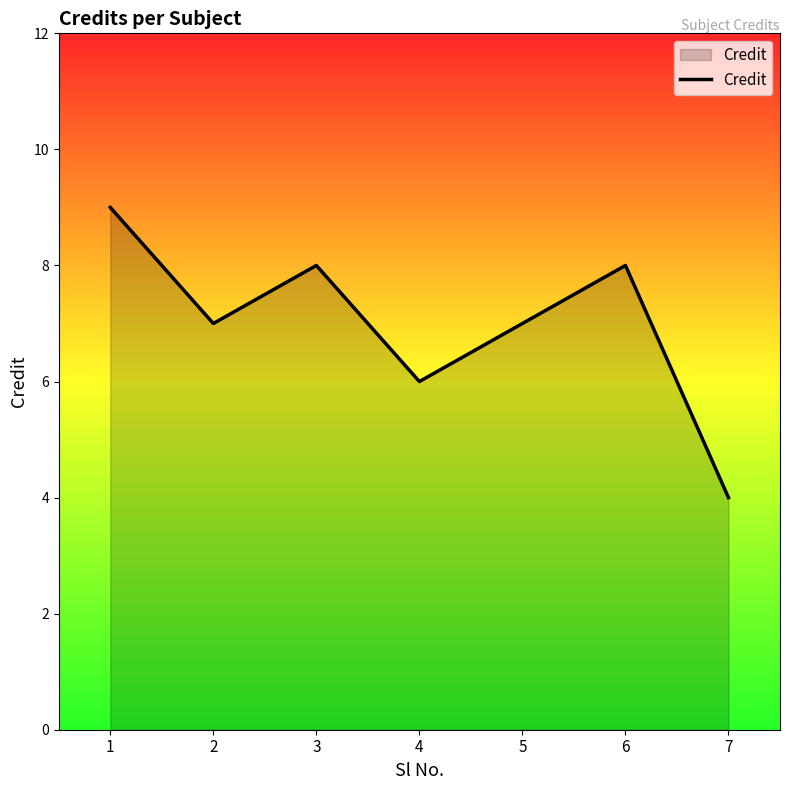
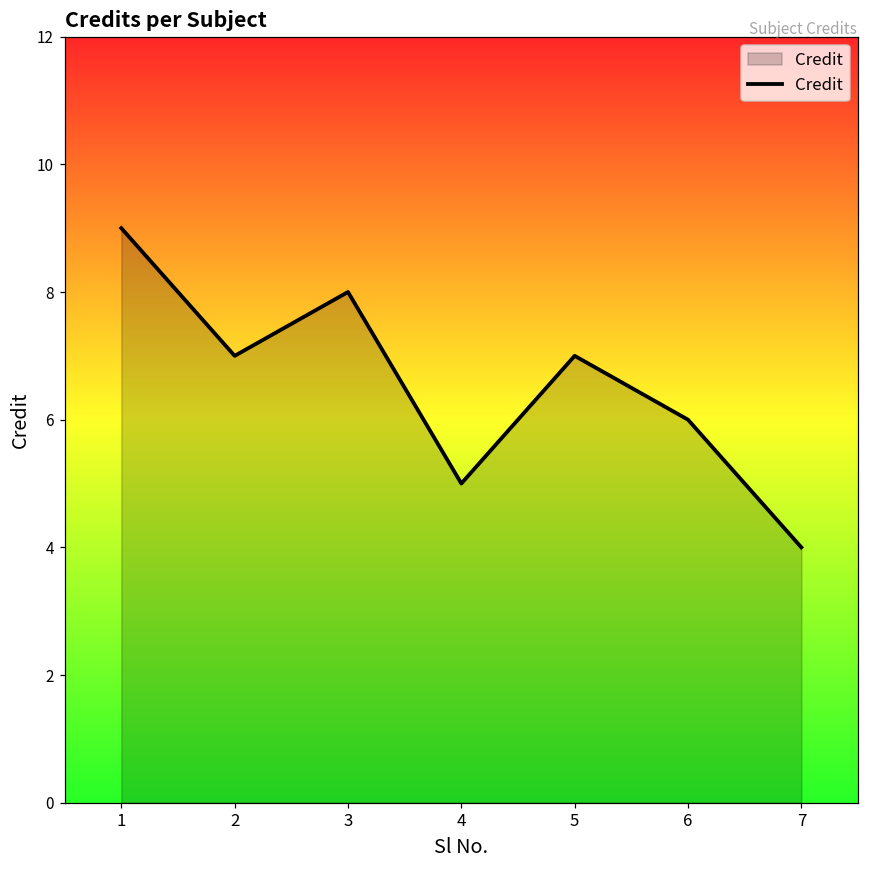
  {
    "1": 9,
    "2": 7,
    "3": 8,
-   "4": 6,
+   "4": 5,
    "5": 7,
-   "6": 8,
+   "6": 6,
    "7": 4
  }
